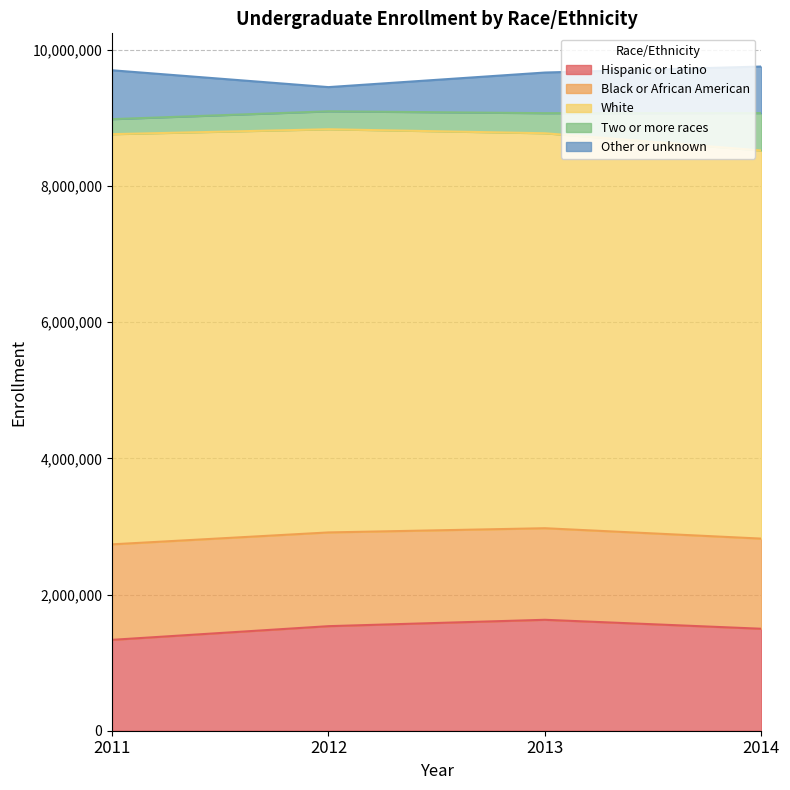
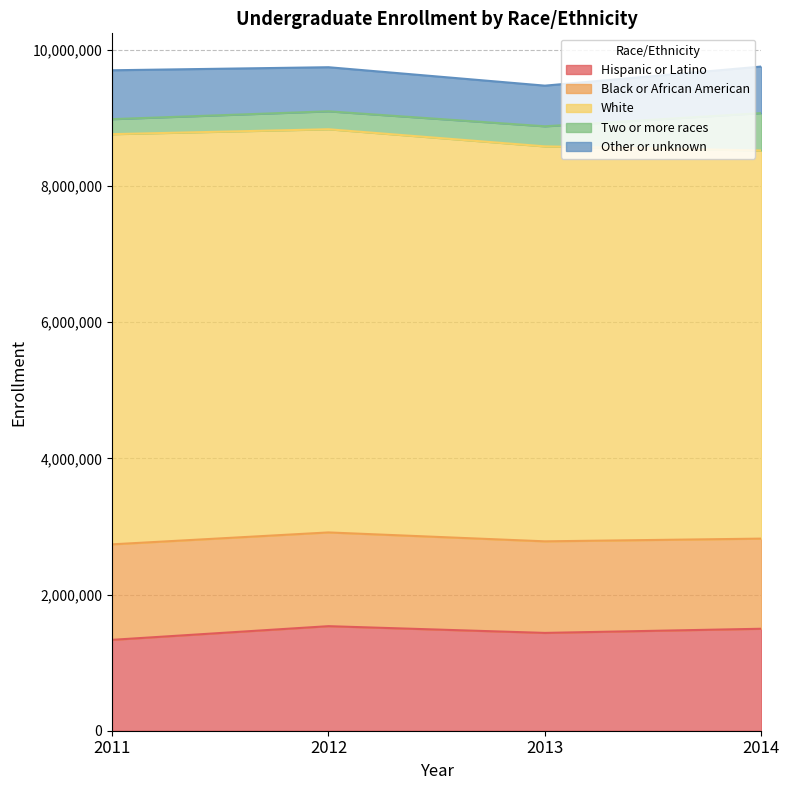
  {
    "Hispanic or Latino": {
      "2011": "1,300,000",
      "2012": "1,500,000",
-     "2013": "1,600,000",
+     "2013": "1,400,000",
      "2014": "1,500,000"
    },
    "Two or more races": {
      "2011": "200,000",
      "2012": "300,000",
      "2013": "300,000",
      "2014": "500,000"
    },
    "Other or unknown": {
      "2011": "700,000",
-     "2012": "400,000",
+     "2012": "600,000",
      "2013": "600,000",
      "2014": "700,000"
    }
  }
